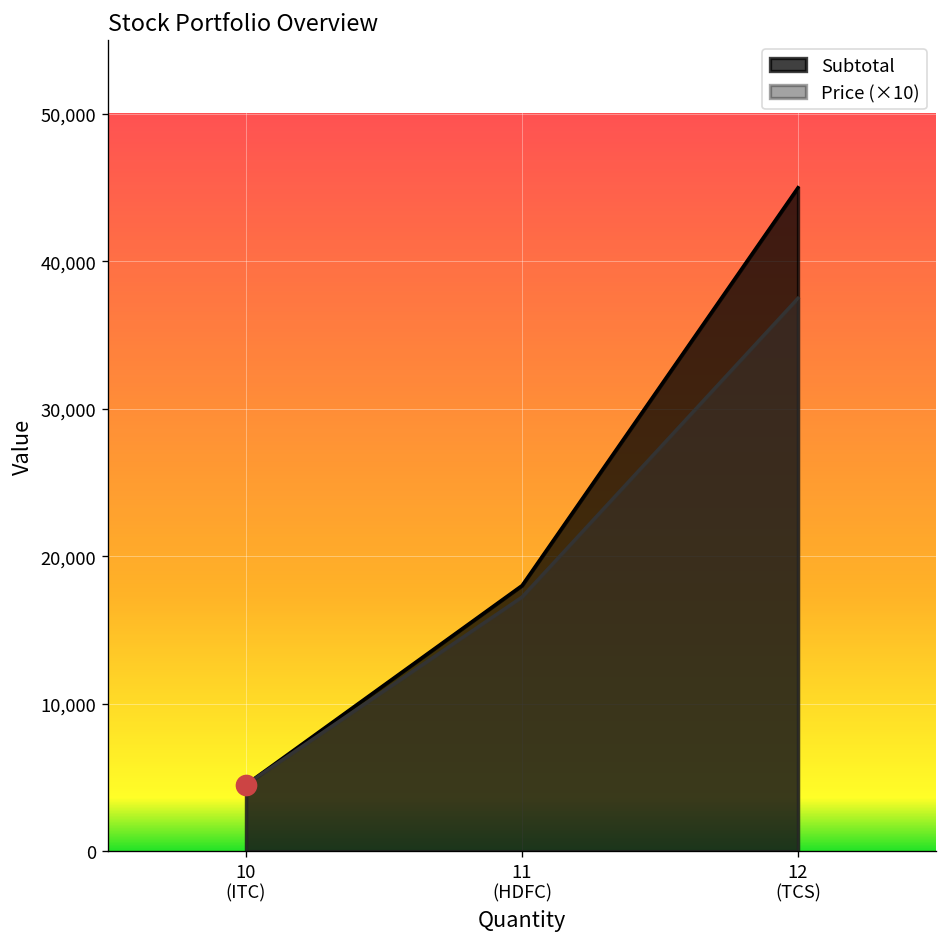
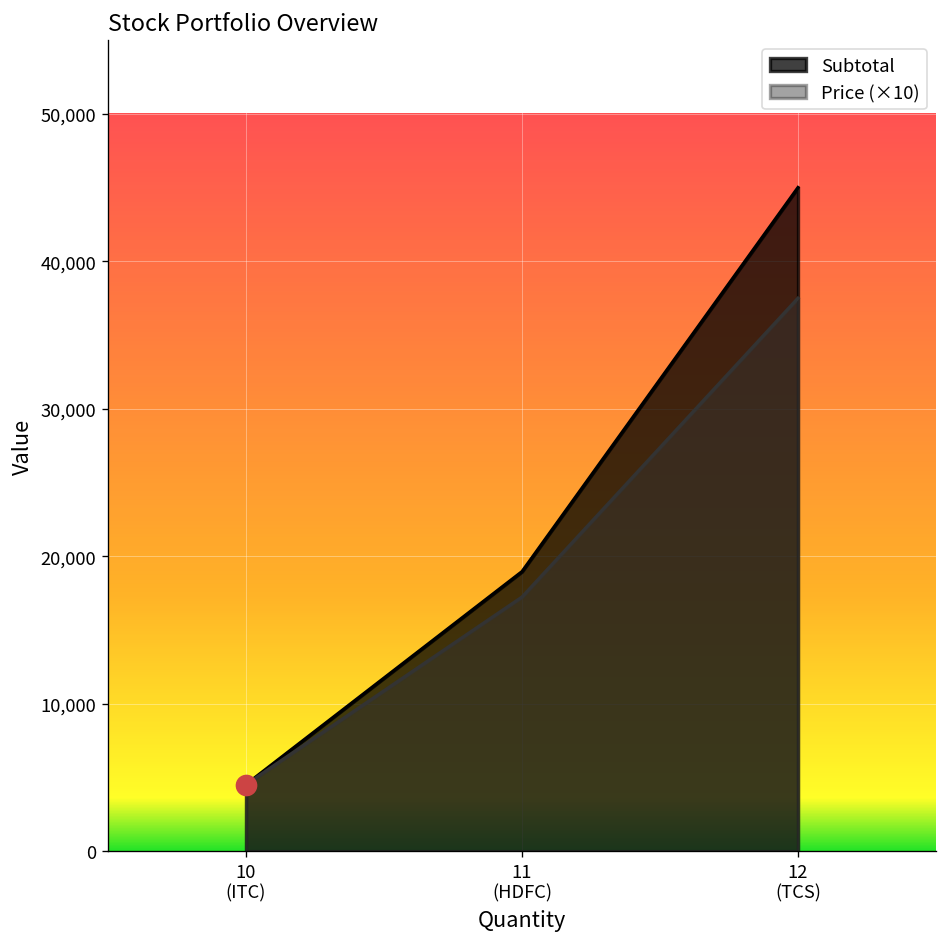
  {
    "Subtotal": {
-     "11 (HDFC)": "18,000",
+     "11 (HDFC)": "19,000",
      "12 (TCS)": "45,000"
    },
    "Price (×10)": {
      "11 (HDFC)": "17,200",
      "12 (TCS)": "37,500"
    }
  }
